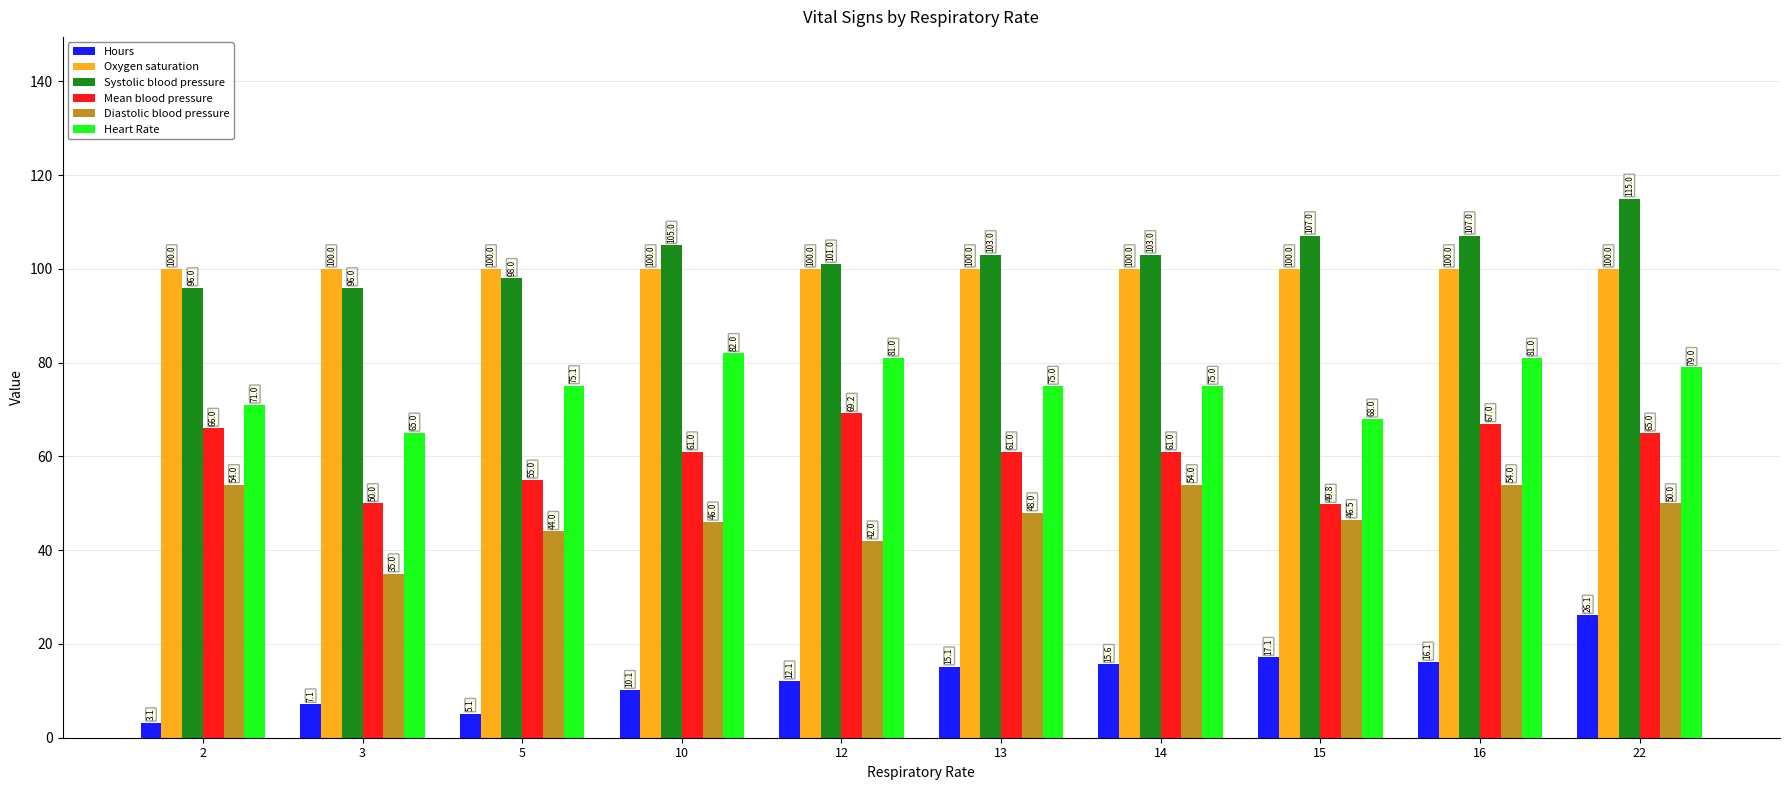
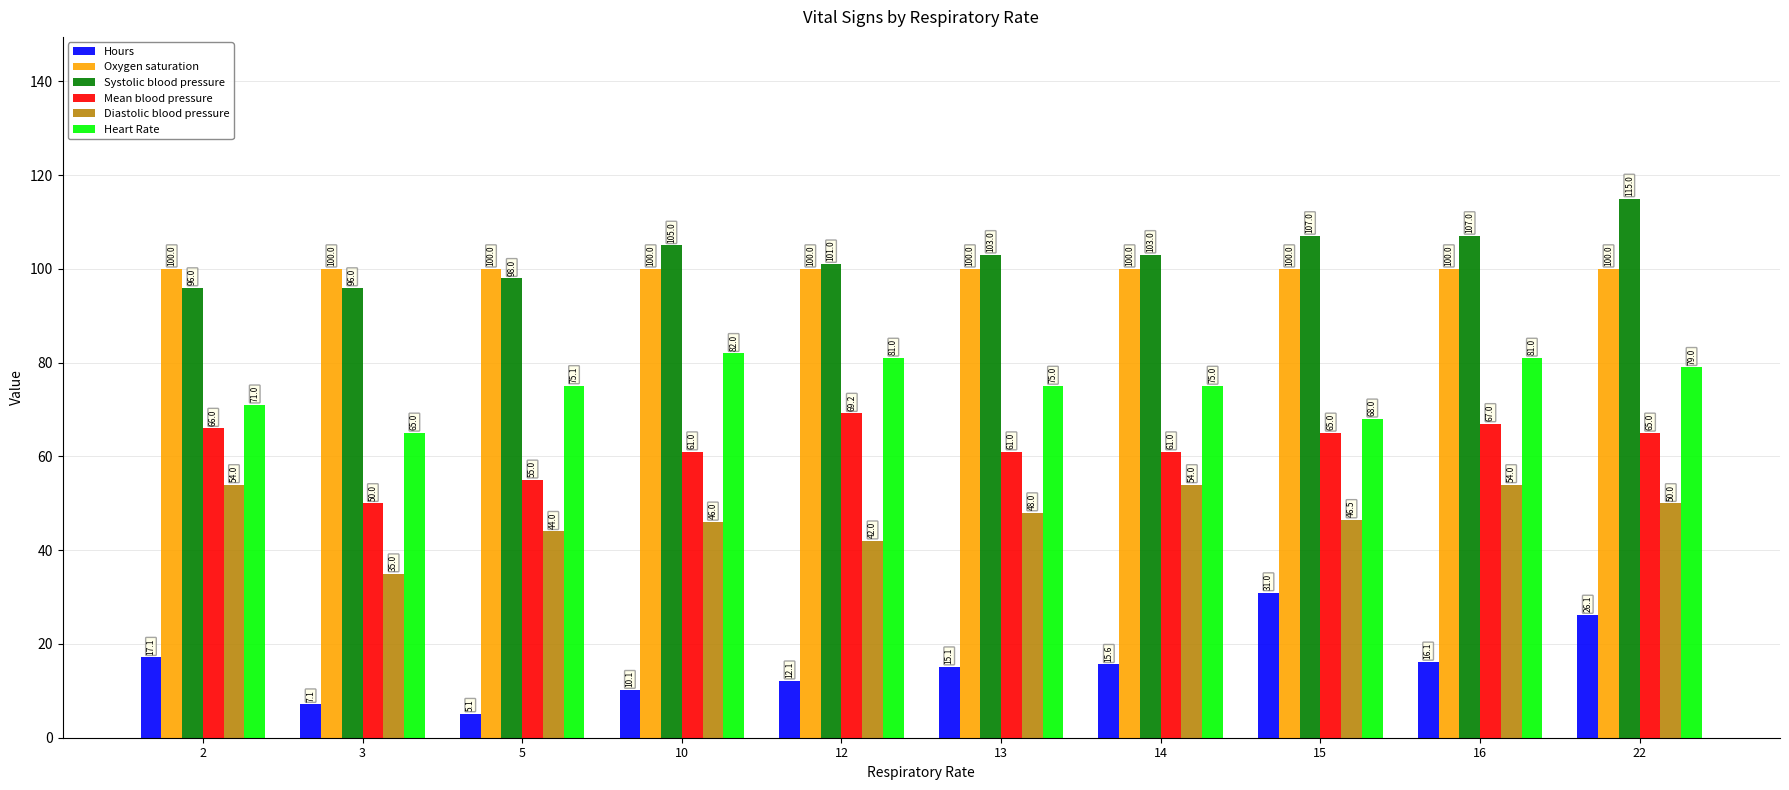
  {
    "Hours": {
-     "2": 3.1,
-     "15": 17.1
+     "2": 17.1,
+     "15": 31.0
    },
    "Mean blood pressure": {
-     "15": 49.8
+     "15": 65.0
    }
  }
